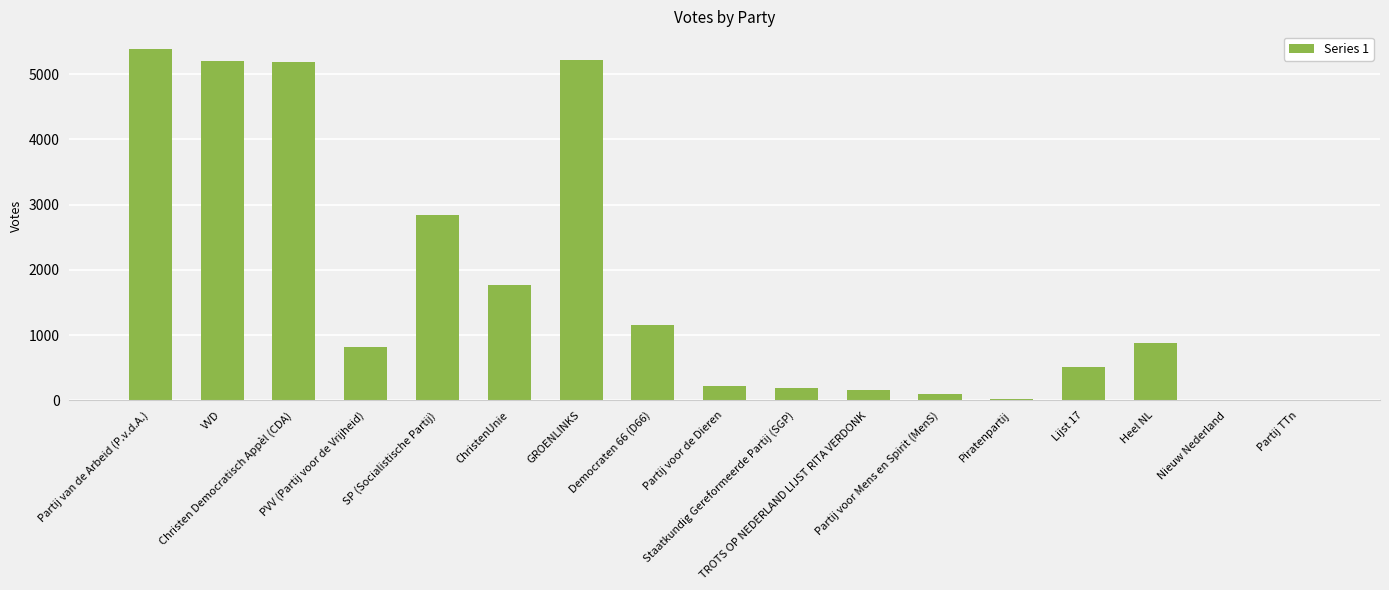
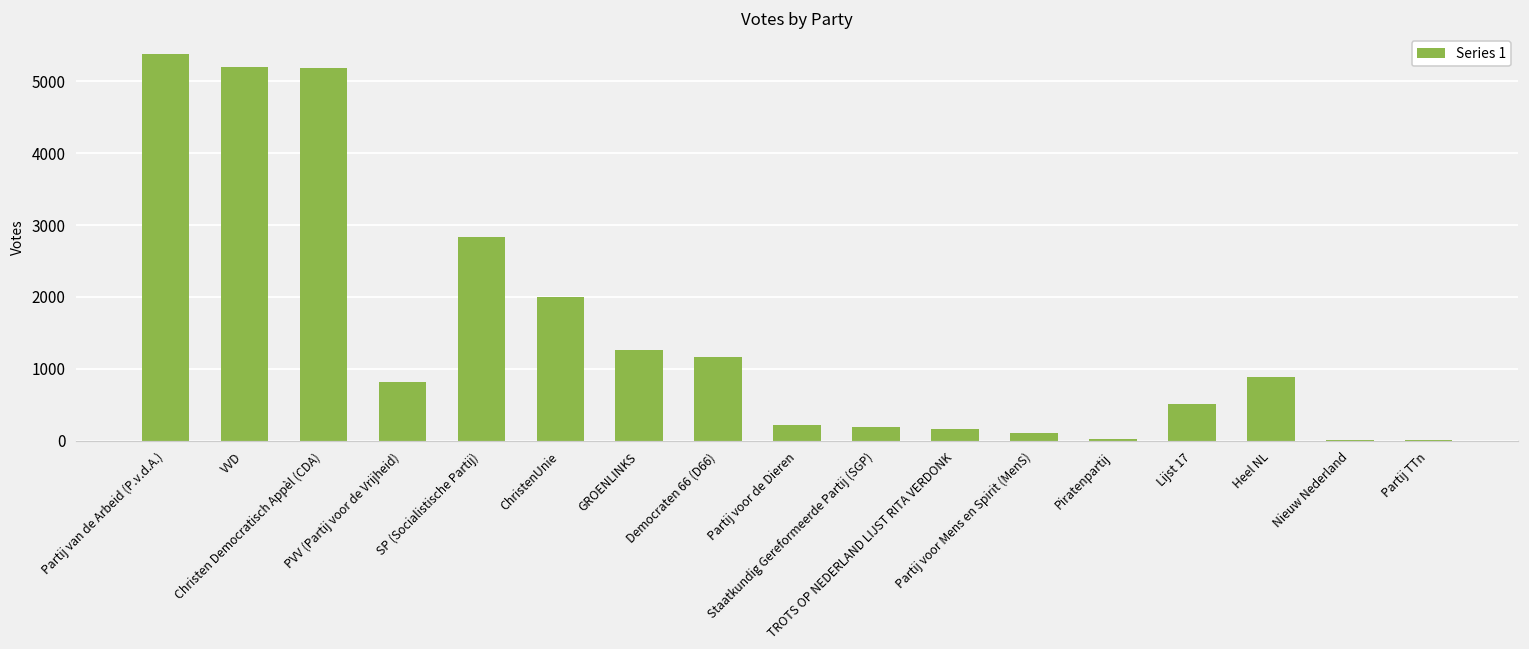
  {
    "Partij van de Arbeid (P.v.d.A.)": 5400,
    "VVD": 5200,
    "Christen Democratisch Appèl (CDA)": 5200,
    "PVV (Partij voor de Vrijheid)": 800,
    "SP (Socialistische Partij)": 2800,
-   "ChristenUnie": 1800,
-   "GROENLINKS": 5200,
+   "ChristenUnie": 2000,
+   "GROENLINKS": 1300,
    "Democraten 66 (D66)": 1200,
    "Partij voor de Dieren": 200,
    "Staatkundig Gereformeerde Partij (SGP)": 200,
    "TROTS OP NEDERLAND LIJST RITA VERDONK": 200,
    "Partij voor Mens en Spirit (MenS)": 100,
    "Lijst 17": 500,
    "Heel NL": 900
  }
